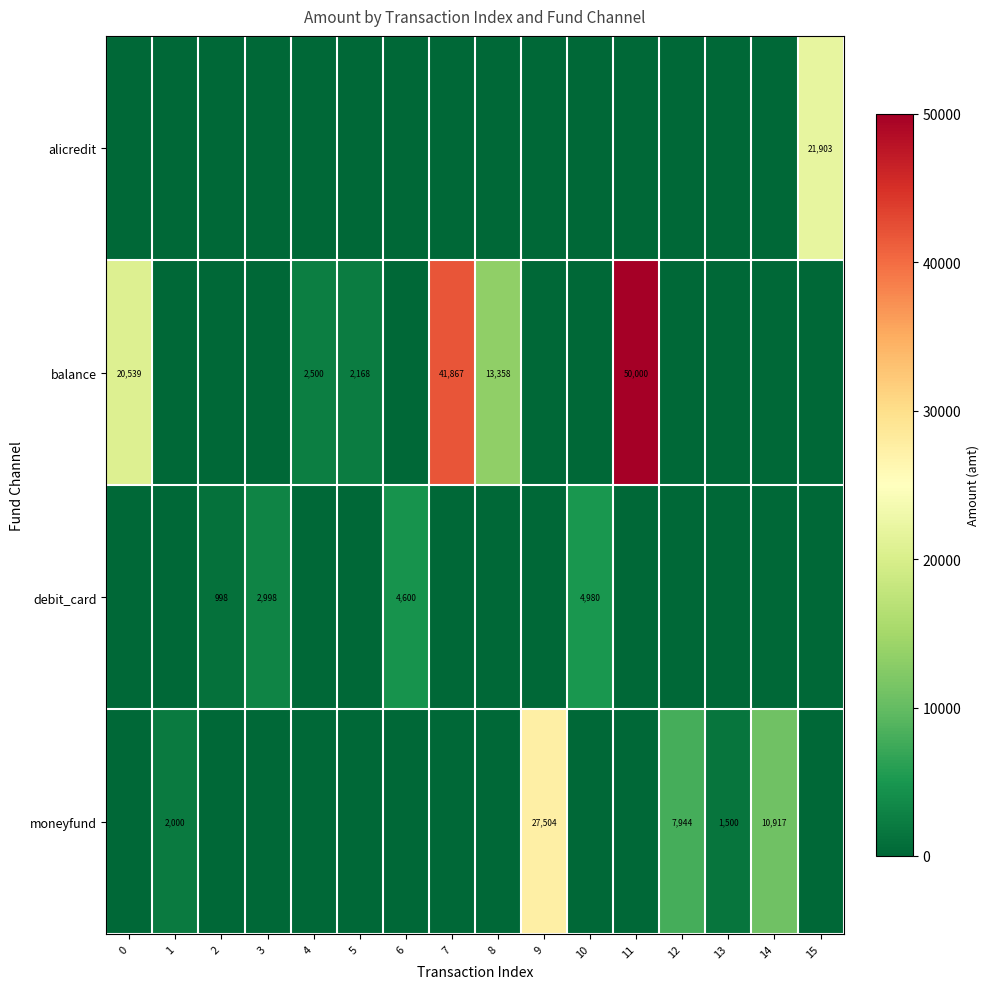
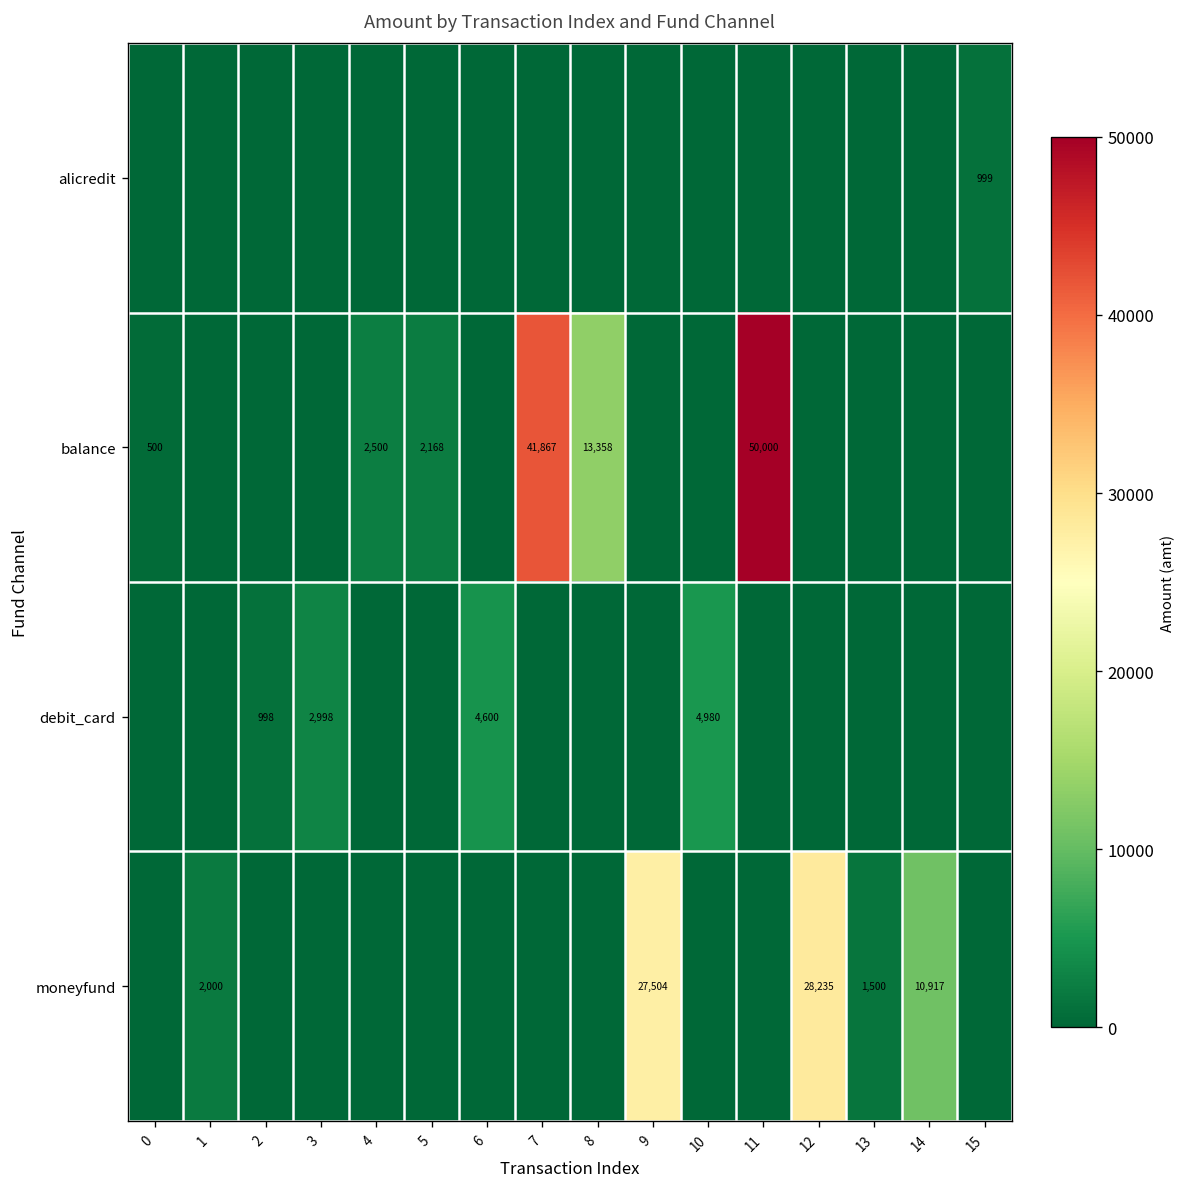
  {
    "alicredit": {
-     "15": "21,903"
+     "15": "999"
    },
    "balance": {
-     "0": "20,539",
+     "0": "500",
      "4": "2,500",
      "5": "2,168",
      "7": "41,867",
      "8": "13,358",
      "11": "50,000"
    },
    "debit_card": {
      "2": "998",
      "3": "2,998",
      "6": "4,600",
      "10": "4,980"
    },
    "moneyfund": {
      "1": "2,000",
      "9": "27,504",
-     "12": "7,944",
+     "12": "28,235",
      "13": "1,500",
      "14": "10,917"
    }
  }
